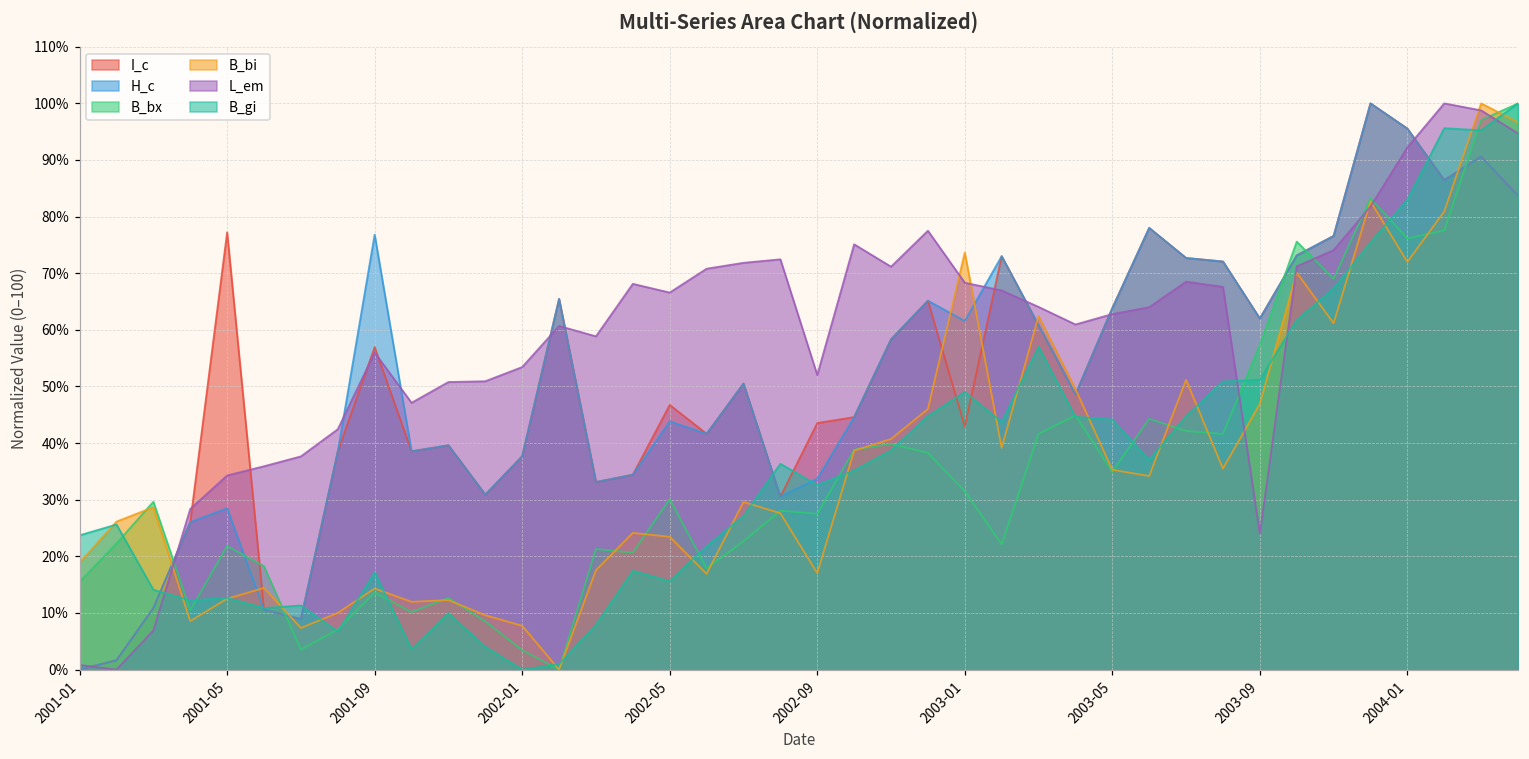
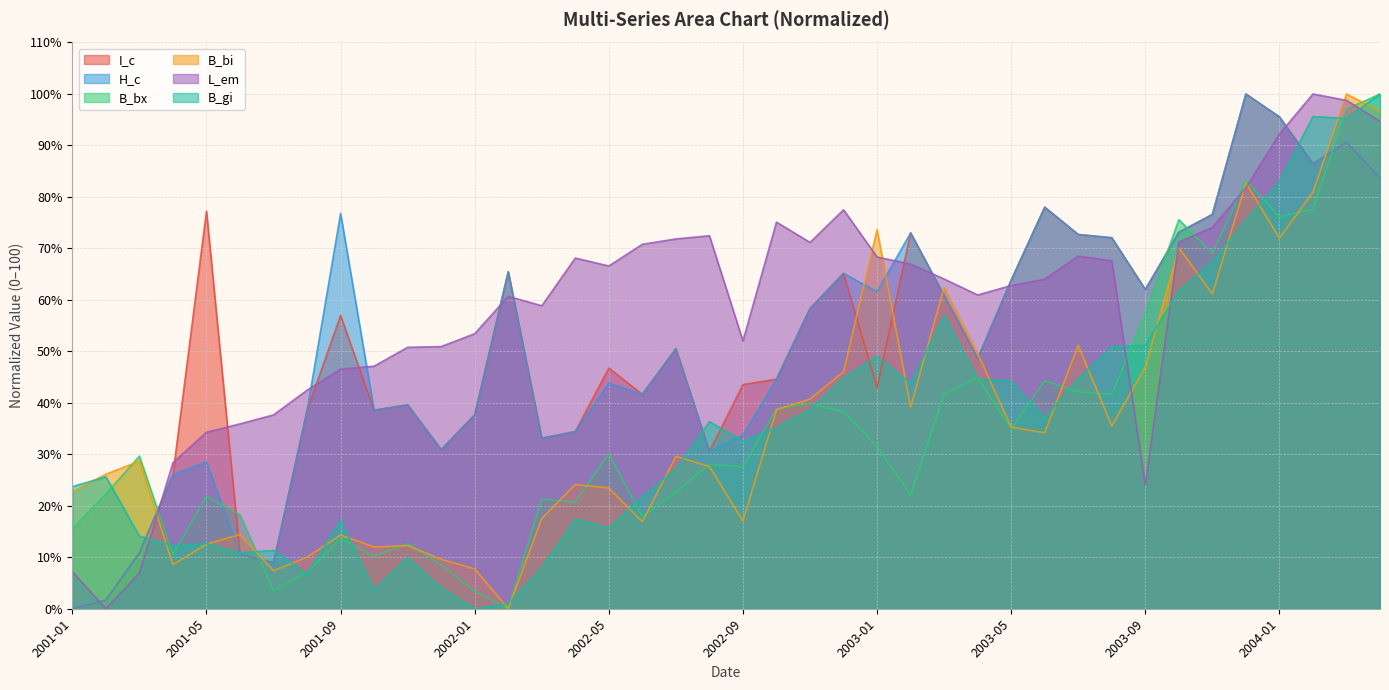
  {
    "I_c": {
      "2001-05": "77%",
      "2001-09": "57%",
      "2002-05": "47%",
      "2002-09": "44%",
      "2003-01": "43%"
    },
    "H_c": {
      "2001-05": "29%",
      "2001-09": "77%",
      "2002-05": "44%",
      "2002-09": "34%",
      "2003-01": "62%"
    },
    "B_bi": {
-     "2001-01": "19%",
+     "2001-01": "23%",
      "2001-09": "14%",
      "2002-01": "8%",
      "2002-05": "23%",
      "2002-09": "17%",
      "2003-01": "74%",
      "2003-09": "47%",
      "2004-01": "72%"
    },
    "L_em": {
-     "2001-01": "1%",
+     "2001-01": "7%",
      "2001-05": "34%",
-     "2001-09": "56%",
+     "2001-09": "47%",
      "2002-01": "53%",
      "2002-05": "67%",
      "2002-09": "52%",
      "2003-01": "68%",
      "2003-05": "63%",
      "2003-09": "24%",
      "2004-01": "92%"
    }
  }
